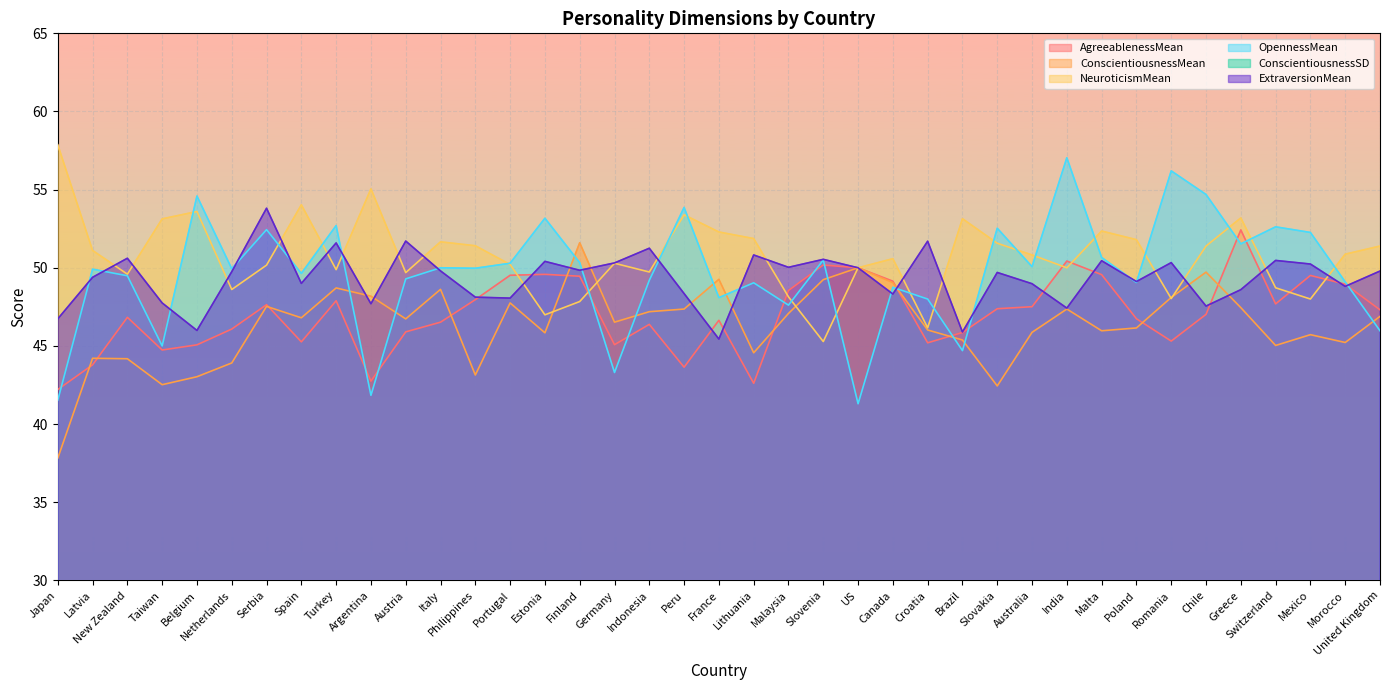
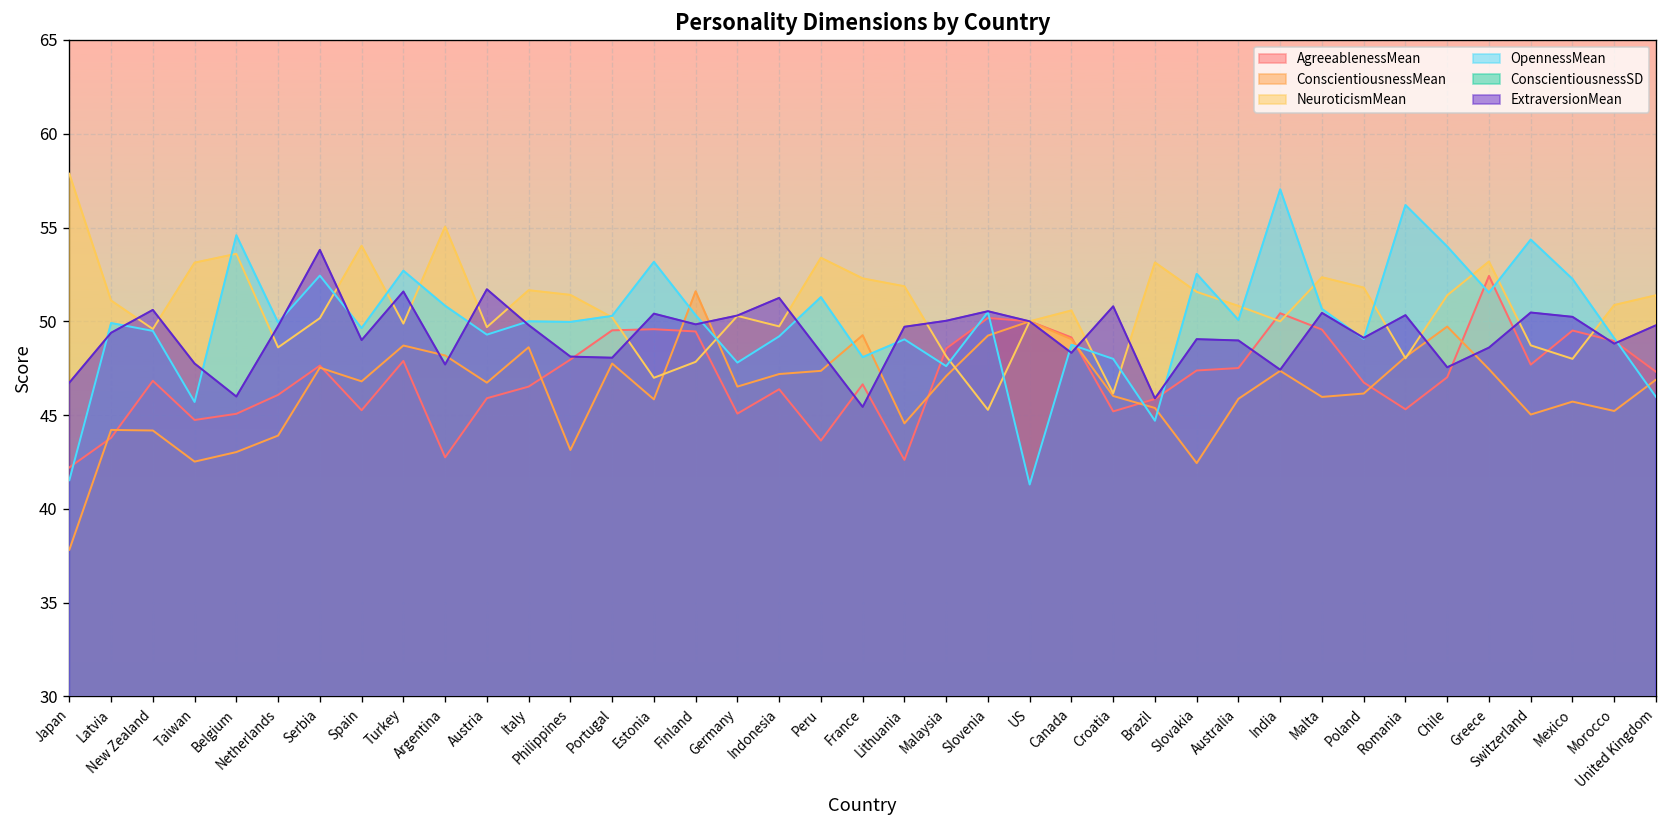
  {
    "OpennessMean": {
      "Japan": 41.5,
      "Latvia": 49.9,
-     "Taiwan": 45.0,
+     "Taiwan": 45.7,
      "Belgium": 54.6,
      "Netherlands": 49.9,
      "Serbia": 52.4,
      "Spain": 49.6,
      "Turkey": 52.7,
-     "Argentina": 41.8,
+     "Argentina": 50.8,
      "Austria": 49.3,
      "Italy": 50.0,
      "Philippines": 50.0,
      "Estonia": 53.2,
      "Finland": 50.3,
-     "Germany": 43.3,
+     "Germany": 47.8,
      "Indonesia": 49.2,
-     "Peru": 53.9,
+     "Peru": 51.3,
      "France": 48.1,
      "Lithuania": 49.0,
      "Malaysia": 47.6,
      "US": 41.3,
      "Canada": 48.8,
      "Croatia": 48.0,
      "Brazil": 44.7,
      "Slovakia": 52.5,
      "Australia": 50.1,
      "India": 57.0,
      "Malta": 50.7,
      "Romania": 56.2,
-     "Chile": 54.7,
+     "Chile": 54.0,
      "Greece": 51.5,
-     "Switzerland": 52.6,
+     "Switzerland": 54.4,
      "Mexico": 52.3,
      "United Kingdom": 46.0
    },
    "ExtraversionMean": {
      "Japan": 46.7,
      "Latvia": 49.4,
      "New Zealand": 50.6,
      "Taiwan": 47.8,
      "Belgium": 46.0,
      "Netherlands": 49.8,
      "Serbia": 53.8,
      "Spain": 49.0,
      "Turkey": 51.6,
      "Argentina": 47.7,
      "Austria": 51.7,
      "Italy": 49.8,
      "Portugal": 48.1,
      "Estonia": 50.4,
      "Finland": 49.8,
      "Indonesia": 51.3,
      "Peru": 48.4,
      "France": 45.4,
-     "Lithuania": 50.8,
+     "Lithuania": 49.7,
      "Malaysia": 50.0,
      "Canada": 48.3,
-     "Croatia": 51.7,
-     "Slovakia": 49.7,
+     "Croatia": 50.8,
+     "Slovakia": 49.1,
      "Australia": 49.0,
      "Malta": 50.5,
      "Romania": 50.3,
      "Chile": 47.6,
      "Greece": 48.6,
      "Switzerland": 50.5,
      "Mexico": 50.2,
      "United Kingdom": 49.8
    }
  }
